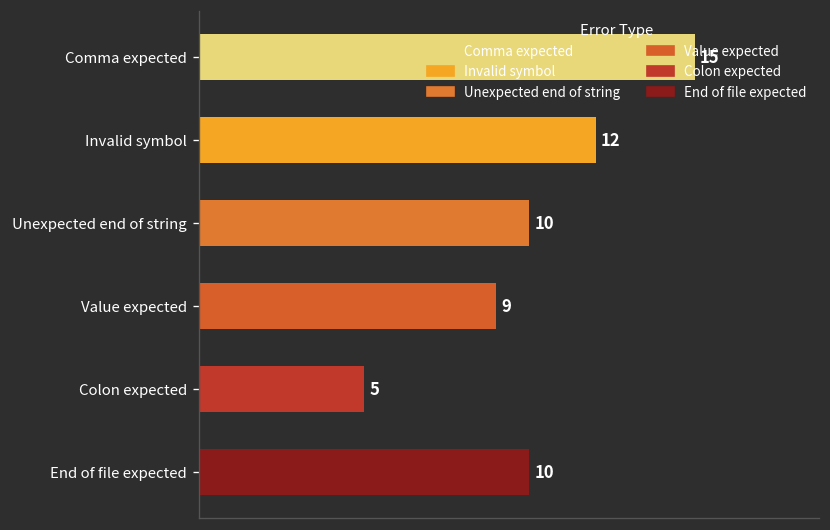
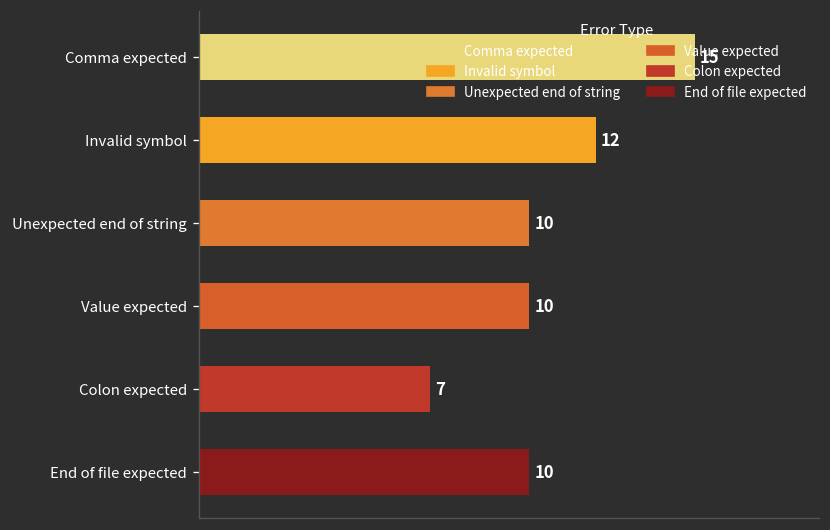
  {
    "Comma expected": 15,
    "Invalid symbol": 12,
    "Unexpected end of string": 10,
-   "Value expected": 9,
-   "Colon expected": 5,
+   "Value expected": 10,
+   "Colon expected": 7,
    "End of file expected": 10
  }
